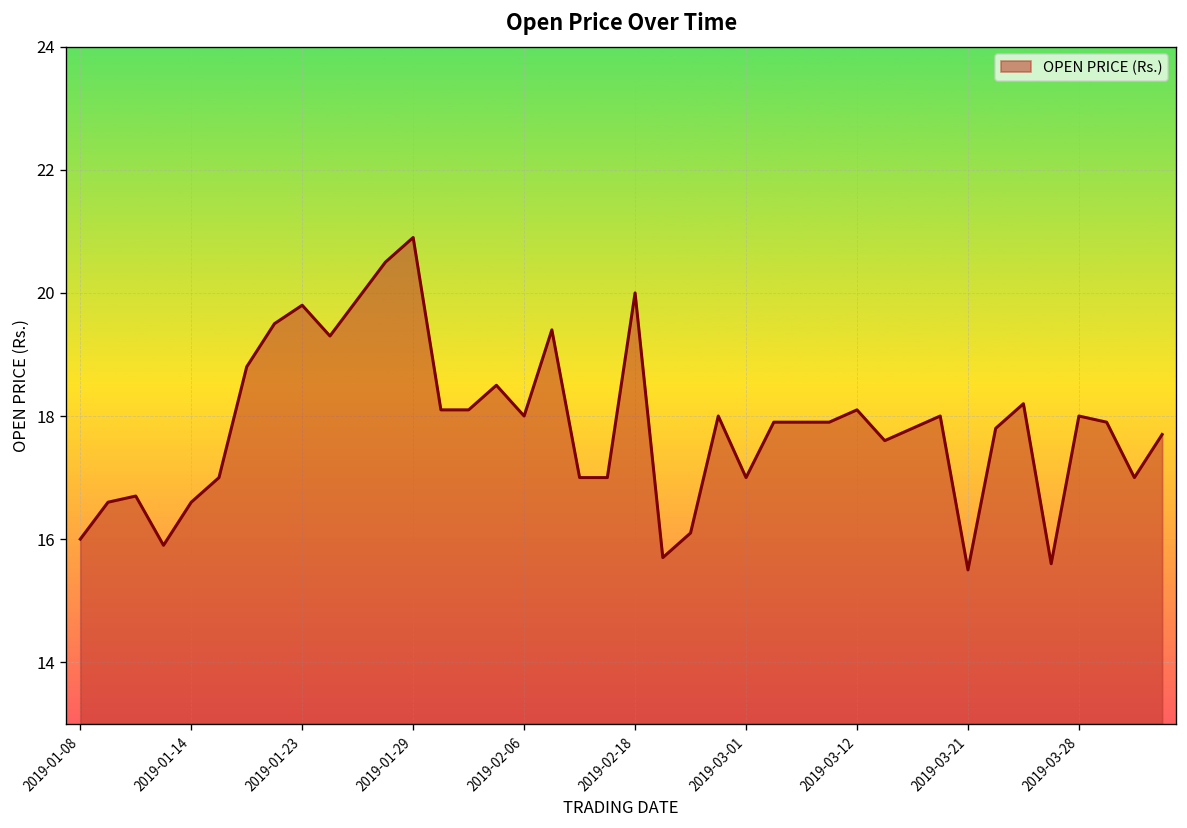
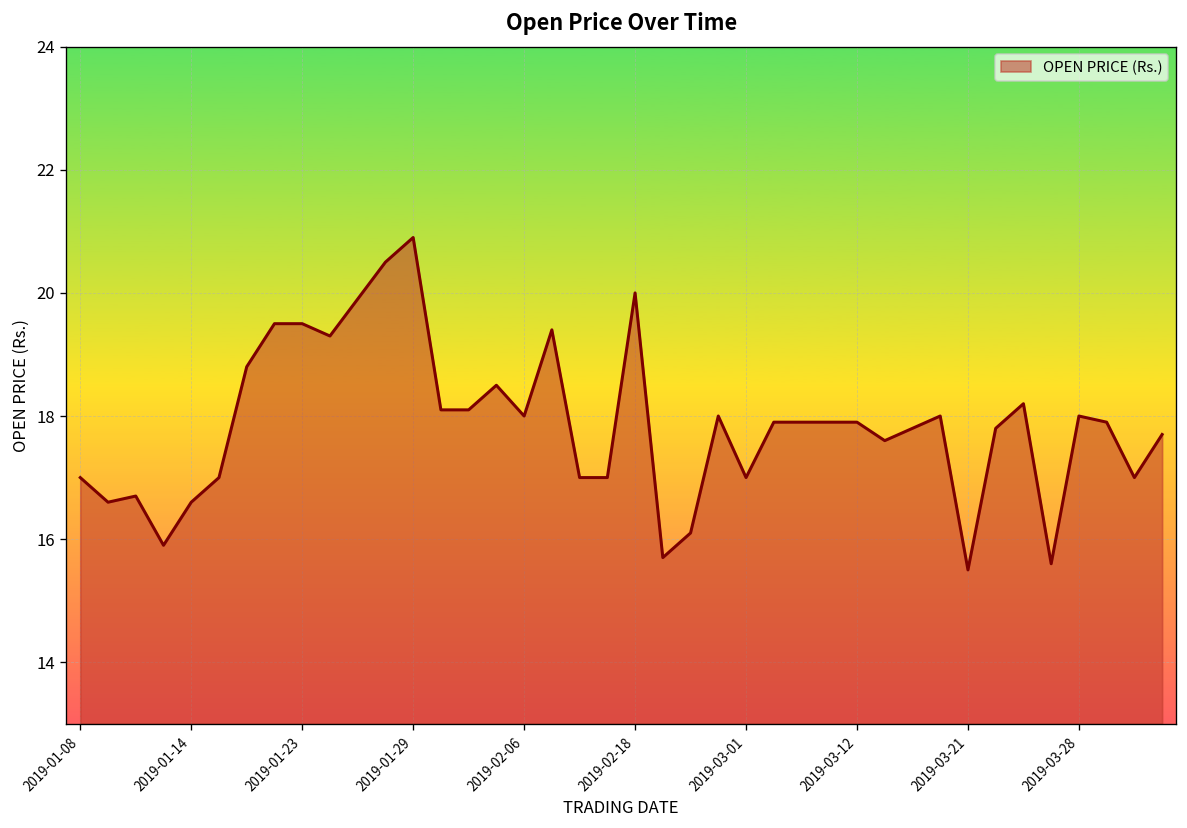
  {
-   "2019-01-08": 16,
+   "2019-01-08": 17,
    "2019-01-14": 16.6,
-   "2019-01-23": 19.8,
+   "2019-01-23": 19.5,
    "2019-01-29": 20.9,
    "2019-02-06": 18.0,
    "2019-02-18": 20.0,
    "2019-03-01": 17.0,
-   "2019-03-12": 18.1,
+   "2019-03-12": 17.9,
    "2019-03-21": 15.5,
    "2019-03-28": 18.0
  }
